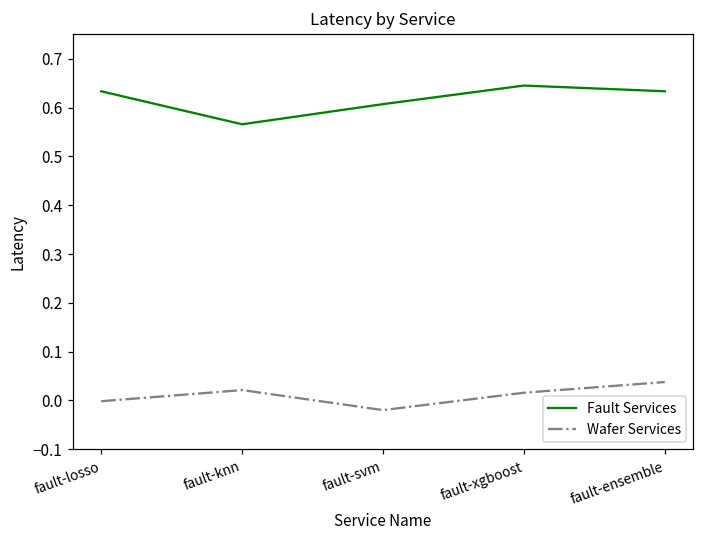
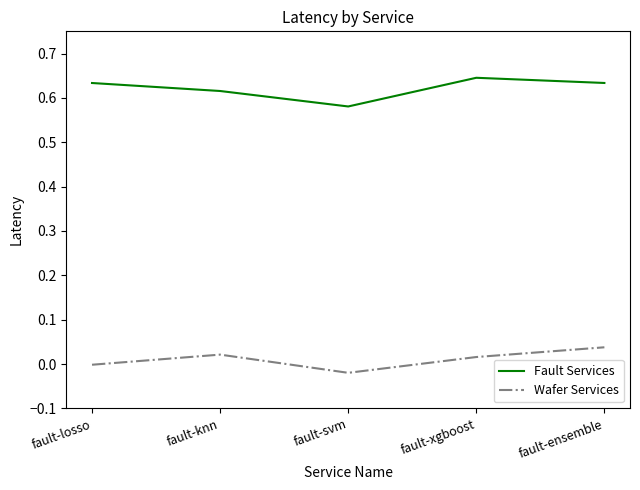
  {
    "Fault Services": {
      "fault-losso": 0.63,
-     "fault-knn": 0.57,
-     "fault-svm": 0.61,
+     "fault-knn": 0.62,
+     "fault-svm": 0.58,
      "fault-xgboost": 0.65,
      "fault-ensemble": 0.63
    },
    "Wafer Services": {
      "fault-losso": 0.00,
      "fault-knn": 0.02,
      "fault-svm": -0.02,
      "fault-xgboost": 0.02,
      "fault-ensemble": 0.04
    }
  }
